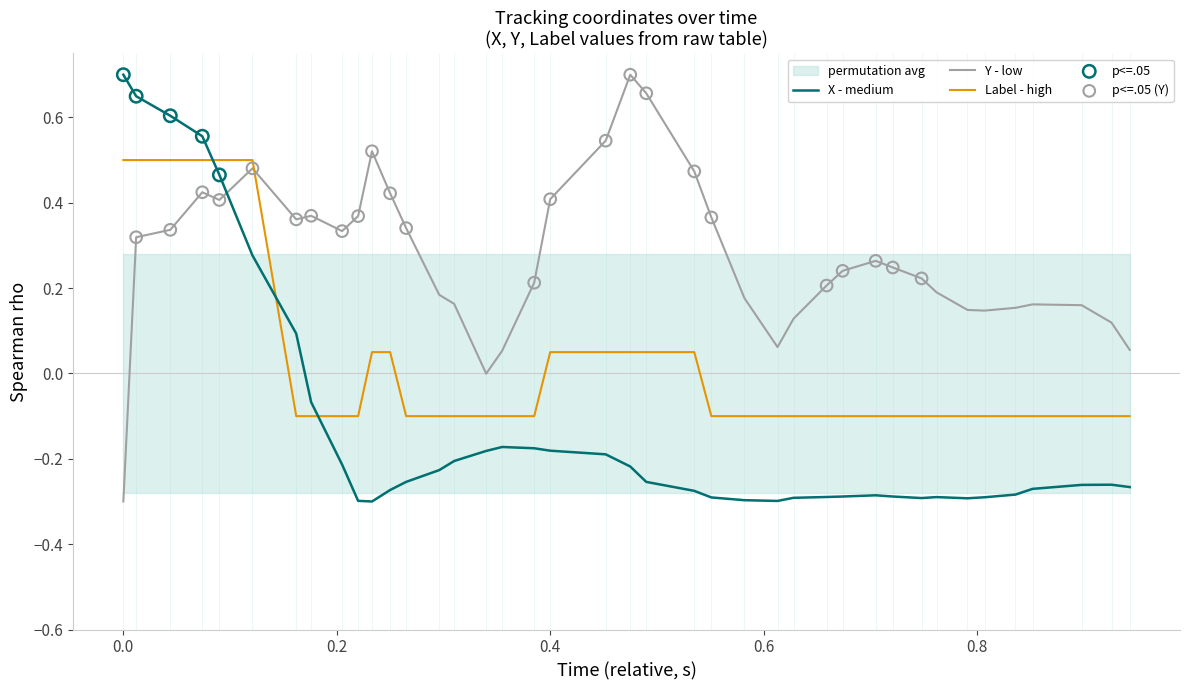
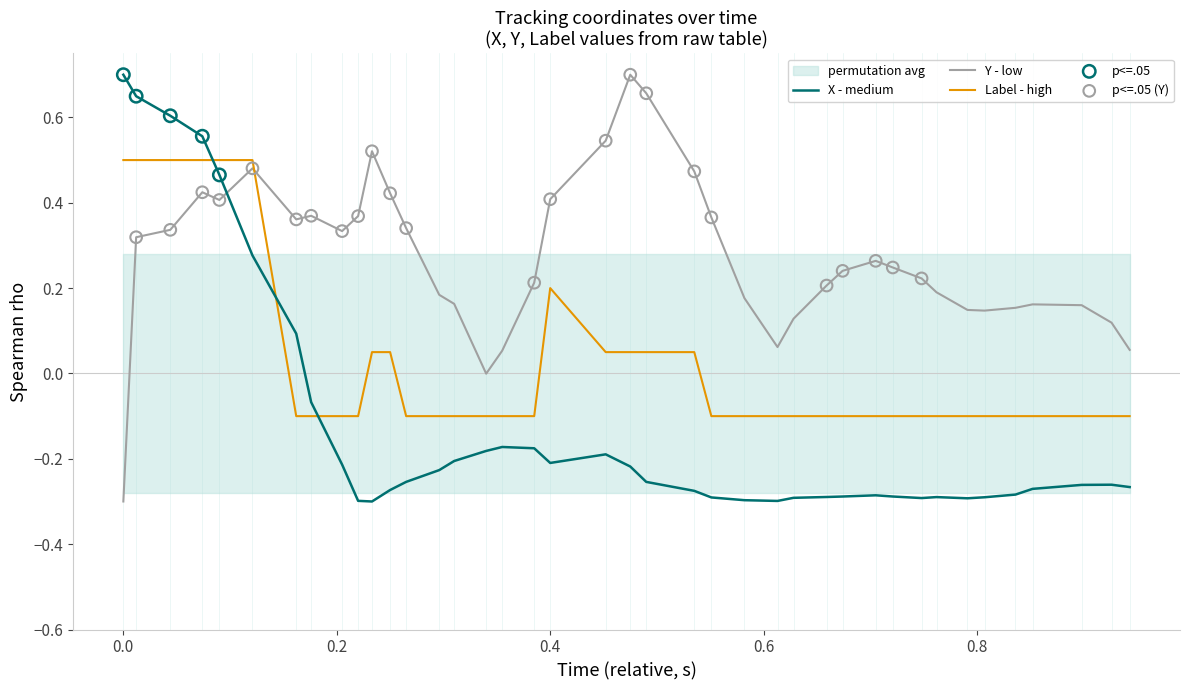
  {
    "permutation avg": {
      "0.0": 0.28,
      "0.4": 0.28
    },
    "X - medium": {
-     "0.4": -0.18
+     "0.4": -0.21
    },
    "Y - low": {
      "0.0": -0.30
    },
    "Label - high": {
      "0.0": 0.50,
-     "0.4": 0.05
+     "0.4": 0.20
    }
  }
